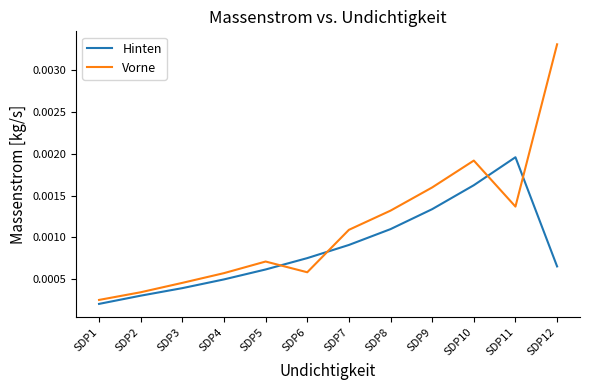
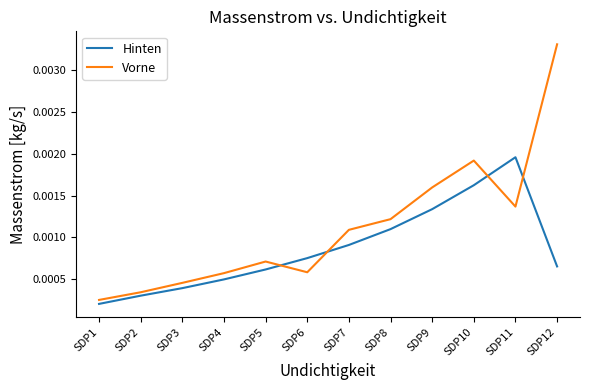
  {
    "Hinten": {
      "SDP1": 0.0002,
      "SDP2": 0.0003,
      "SDP3": 0.0004,
      "SDP4": 0.0005,
      "SDP5": 0.0006,
      "SDP6": 0.0008,
      "SDP7": 0.0009,
      "SDP8": 0.0011,
      "SDP9": 0.0013,
      "SDP10": 0.0016,
      "SDP11": 0.0020,
      "SDP12": 0.0007
    },
    "Vorne": {
      "SDP1": 0.0003,
      "SDP2": 0.0003,
      "SDP3": 0.0005,
      "SDP4": 0.0006,
      "SDP5": 0.0007,
      "SDP6": 0.0006,
      "SDP7": 0.0011,
-     "SDP8": 0.0013,
+     "SDP8": 0.0012,
      "SDP9": 0.0016,
      "SDP10": 0.0019,
      "SDP11": 0.0014,
      "SDP12": 0.0033
    }
  }
